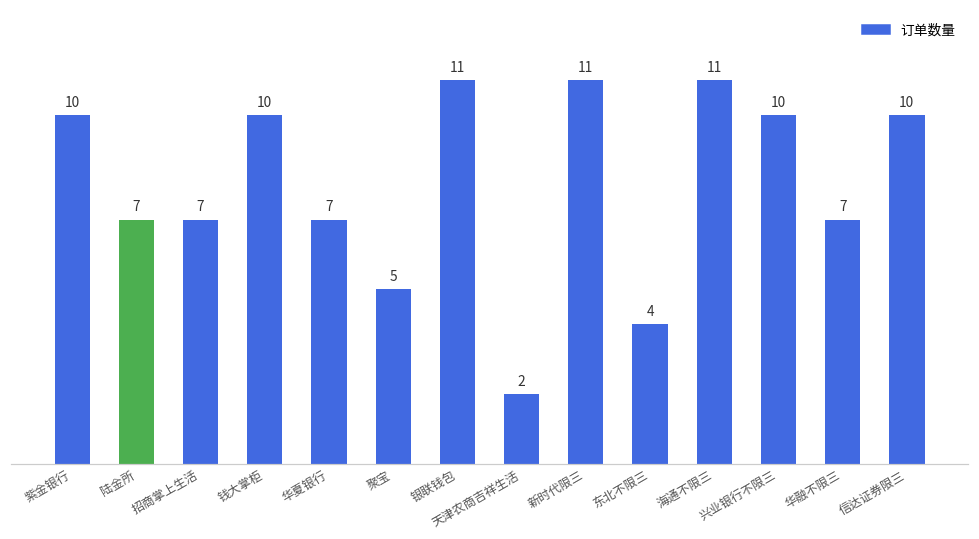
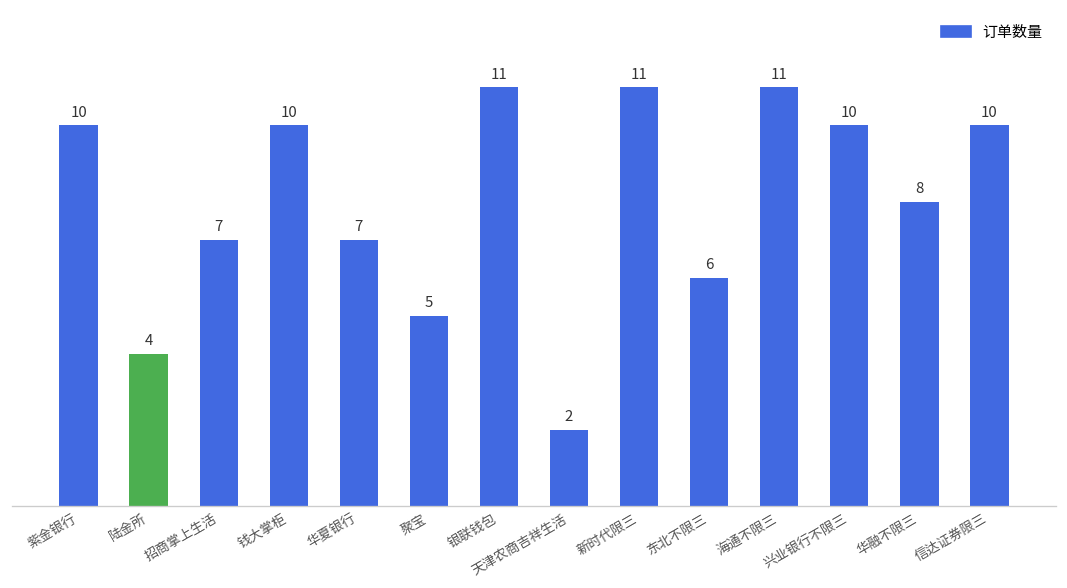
  {
    "紫金银行": 10,
-   "陆金所": 7,
+   "陆金所": 4,
    "招商掌上生活": 7,
    "钱大掌柜": 10,
    "华夏银行": 7,
    "聚宝": 5,
    "银联钱包": 11,
    "天津农商吉祥生活": 2,
    "新时代限三": 11,
-   "东北不限三": 4,
+   "东北不限三": 6,
    "海通不限三": 11,
    "兴业银行不限三": 10,
-   "华融不限三": 7,
+   "华融不限三": 8,
    "信达证券限三": 10
  }
